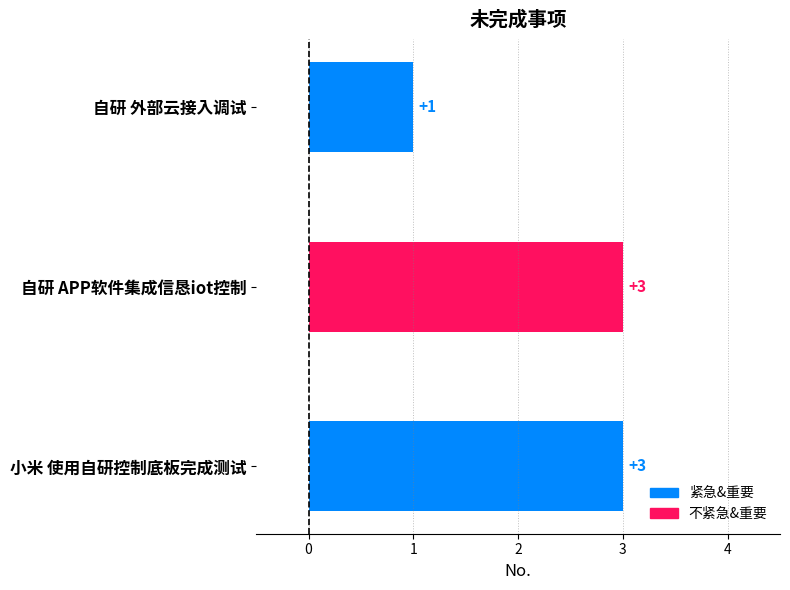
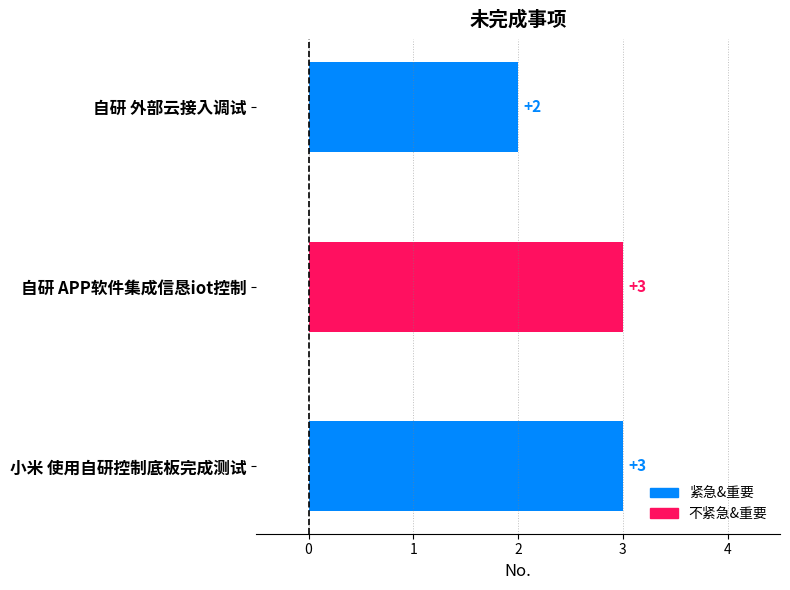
  {
-   "自研 外部云接入调试": "+1",
+   "自研 外部云接入调试": "+2",
    "自研 APP软件集成信恳iot控制": "+3",
    "小米 使用自研控制底板完成测试": "+3"
  }
